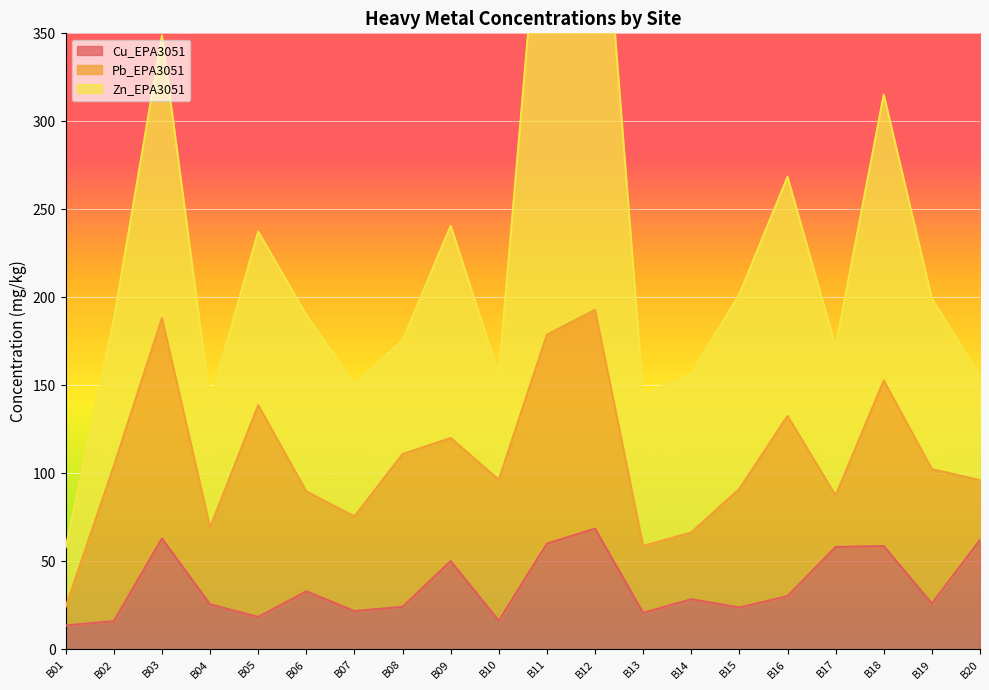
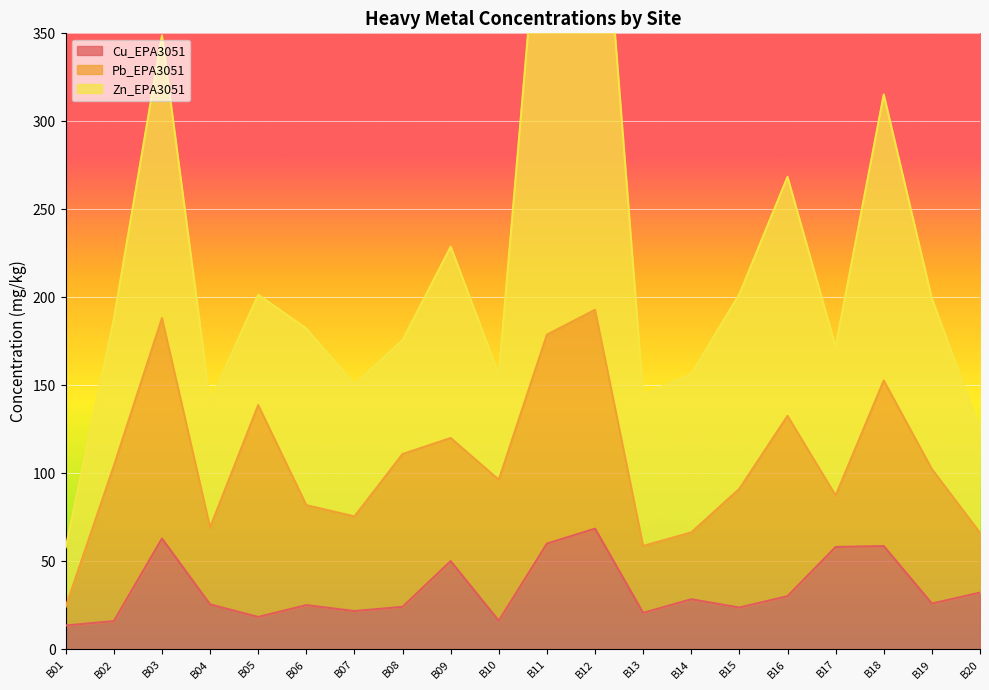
  {
    "Cu_EPA3051": {
      "B01": 14,
      "B02": 16,
      "B03": 63,
      "B04": 26,
      "B05": 18,
-     "B06": 33,
+     "B06": 25,
      "B07": 22,
      "B08": 24,
      "B09": 50,
      "B10": 16,
      "B11": 60,
      "B12": 69,
      "B13": 21,
      "B14": 28,
      "B15": 24,
      "B16": 30,
      "B17": 58,
      "B18": 59,
      "B19": 26,
-     "B20": 62
+     "B20": 32
    },
    "Pb_EPA3051": {
      "B01": 11,
      "B02": 88,
      "B03": 125,
      "B04": 44,
      "B05": 120,
      "B06": 57,
      "B07": 54,
      "B08": 87,
      "B09": 70,
      "B10": 80,
      "B11": 119,
      "B12": 124,
      "B13": 38,
      "B14": 38,
      "B15": 67,
      "B16": 102,
      "B17": 29,
      "B18": 94,
      "B19": 76,
      "B20": 34
    },
    "Zn_EPA3051": {
      "B01": 34,
      "B02": 83,
      "B03": 161,
      "B04": 72,
-     "B05": 99,
+     "B05": 63,
      "B06": 100,
      "B07": 75,
      "B08": 65,
-     "B09": 121,
+     "B09": 109,
      "B10": 60,
      "B13": 86,
      "B14": 90,
      "B15": 111,
      "B16": 136,
      "B17": 85,
      "B18": 162,
      "B19": 97,
      "B20": 59
    }
  }
